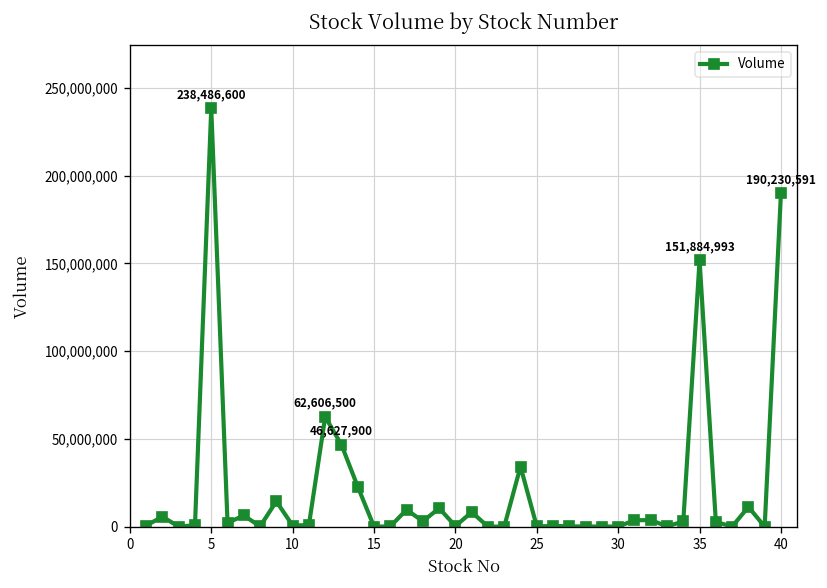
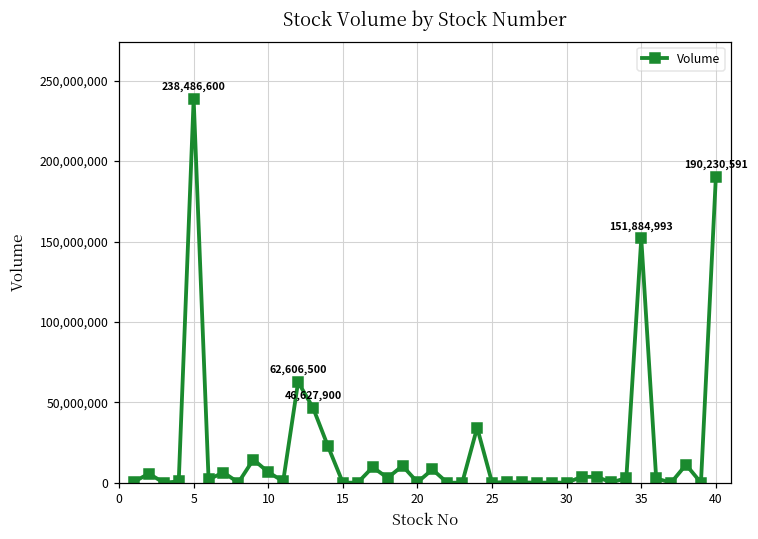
  {
-   "10": "1,000,000",
+   "10": "7,000,000",
    "15": "0",
    "20": "0",
    "25": "0",
    "30": "0"
  }
